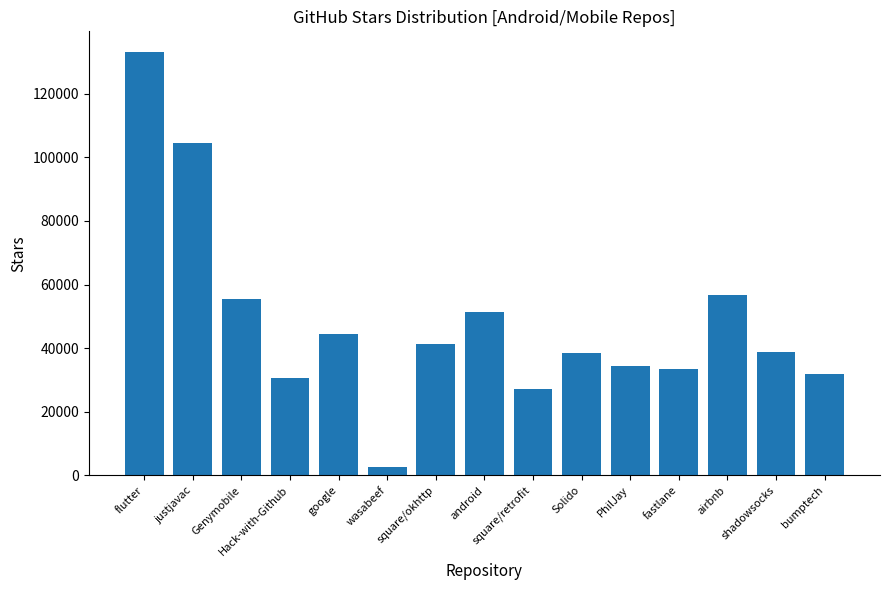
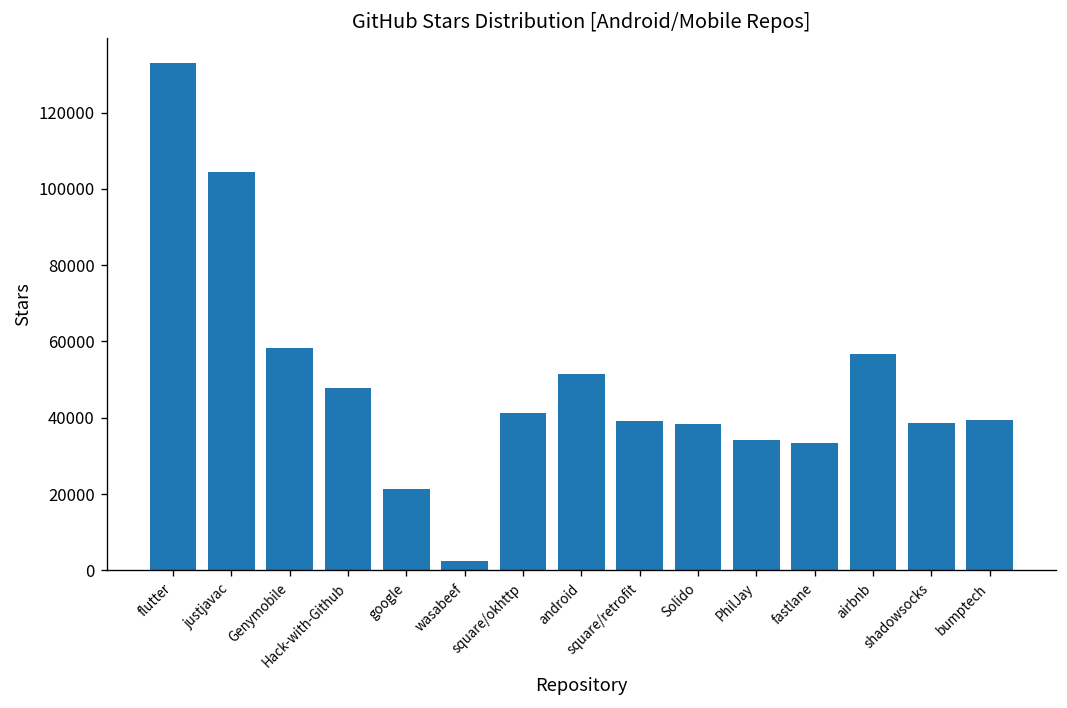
  {
    "flutter": 133000,
    "justjavac": 104000,
-   "Genymobile": 55000,
-   "Hack-with-Github": 31000,
-   "google": 45000,
+   "Genymobile": 58000,
+   "Hack-with-Github": 48000,
+   "google": 21000,
    "wasabeef": 2000,
    "square/okhttp": 41000,
    "android": 51000,
-   "square/retrofit": 27000,
+   "square/retrofit": 39000,
    "Solido": 38000,
    "PhilJay": 34000,
    "fastlane": 33000,
    "airbnb": 57000,
    "shadowsocks": 39000,
-   "bumptech": 32000
+   "bumptech": 40000
  }
